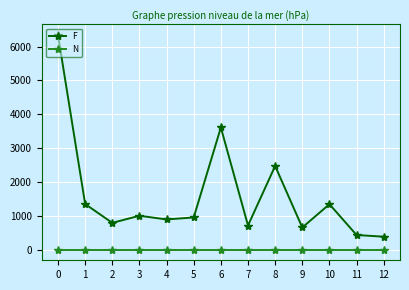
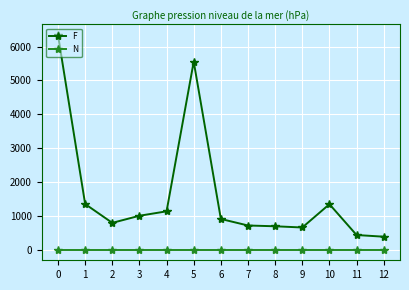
  {
    "F": {
      "1": 1300,
      "2": 800,
      "3": 1000,
-     "4": 900,
-     "5": 1000,
-     "6": 3600,
+     "4": 1100,
+     "5": 5600,
+     "6": 900,
      "7": 700,
-     "8": 2500,
+     "8": 700,
      "9": 700,
      "10": 1300,
      "11": 400,
      "12": 400
    },
    "N": {
      "0": 0,
      "1": 0,
      "2": 0,
      "3": 0,
      "4": 0,
      "5": 0,
      "6": 0,
      "7": 0,
      "8": 0,
      "9": 0,
      "10": 0,
      "11": 0,
      "12": 0
    }
  }
